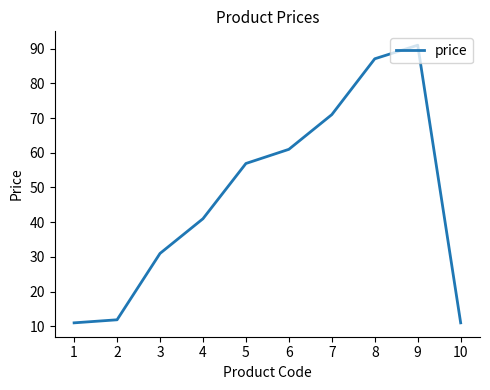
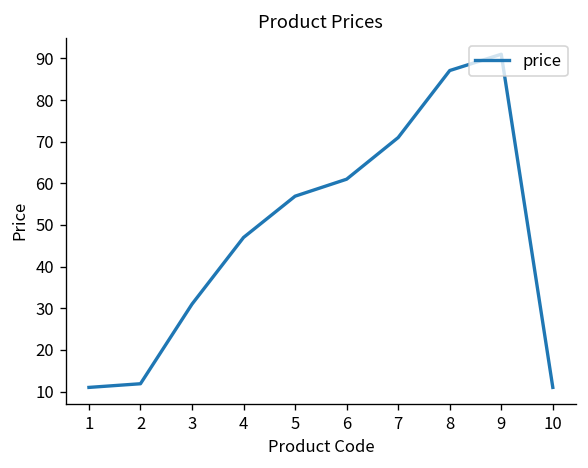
  {
    "1": 11,
    "2": 12,
    "3": 31,
-   "4": 41,
+   "4": 47,
    "5": 57,
    "6": 61,
    "7": 71,
    "8": 87,
    "10": 11
  }
